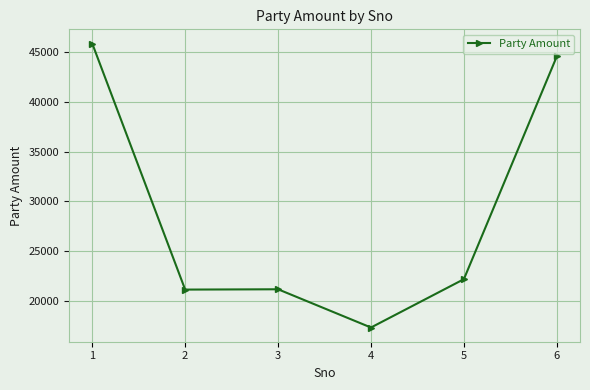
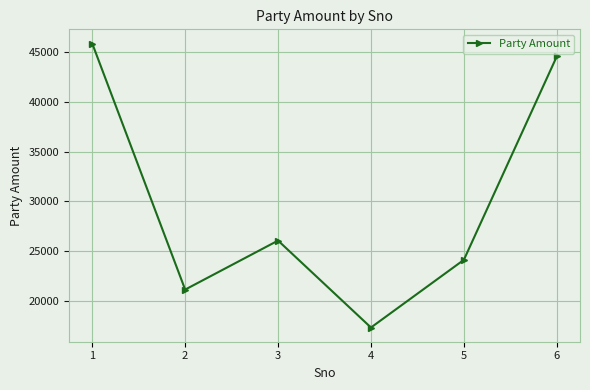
  {
    "1": 46000,
    "2": 21000,
-   "3": 21000,
+   "3": 26000,
    "4": 17000,
-   "5": 22000,
+   "5": 24000,
    "6": 45000
  }
